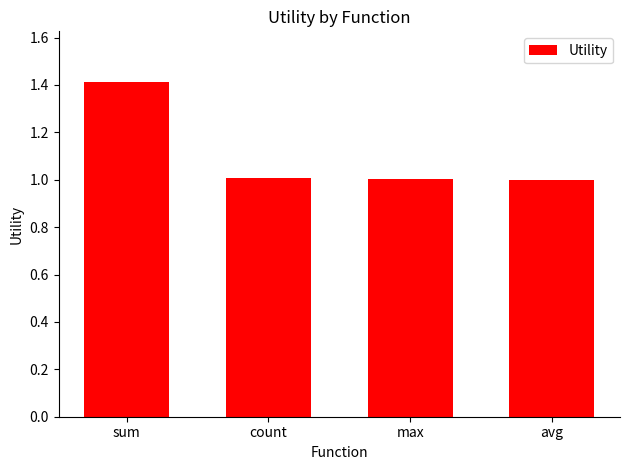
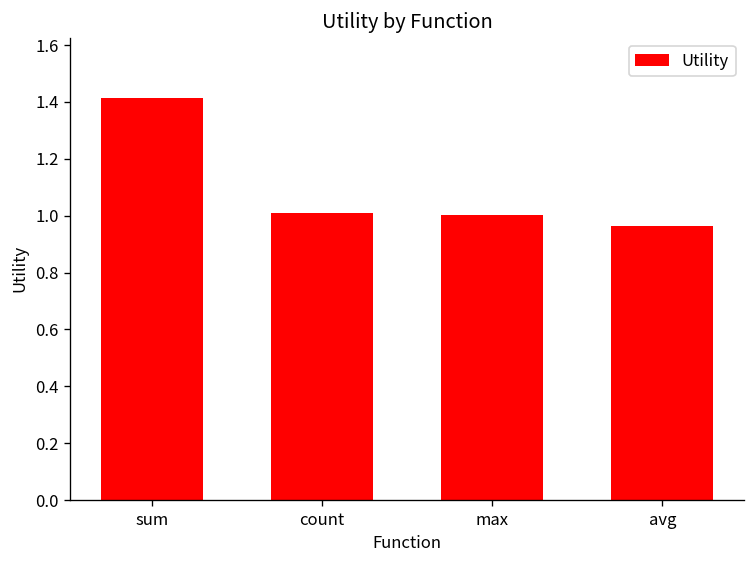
  {
    "sum": 1.41,
    "count": 1.01,
    "max": 1.00,
-   "avg": 1.00
+   "avg": 0.96
  }
